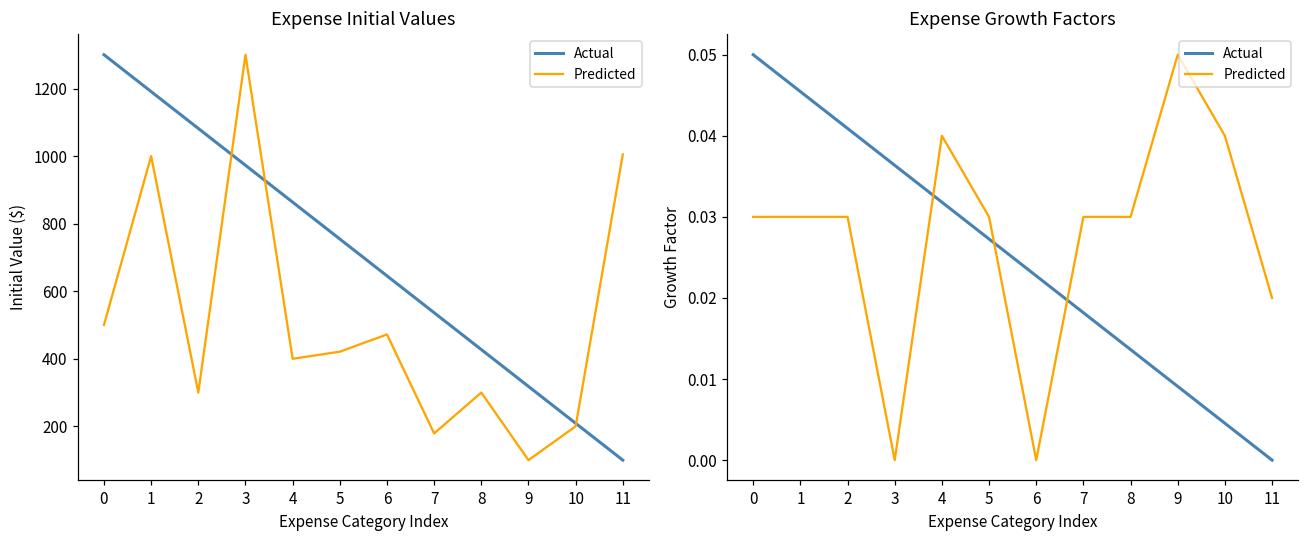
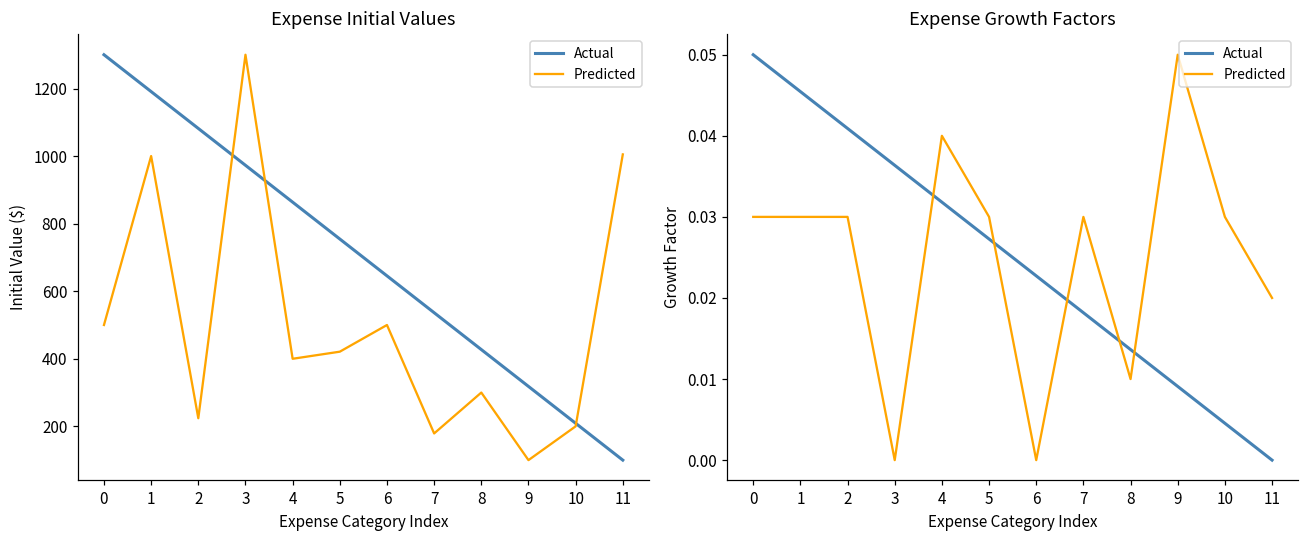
  {
    "Expense Initial Values": {
      "Actual": {
        "0": 1300,
        "1": 1190,
        "2": 1080,
        "3": 970,
        "4": 860,
        "5": 750,
        "6": 650,
        "7": 540,
        "8": 430,
        "9": 320,
        "10": 210,
        "11": 100
      },
      "Predicted": {
        "0": 500,
        "1": 1000,
-       "2": 300,
+       "2": 220,
        "3": 1300,
        "4": 400,
        "5": 420,
-       "6": 470,
+       "6": 500,
        "7": 180,
        "8": 300,
        "9": 100,
        "10": 200,
        "11": 1010
      }
    },
    "Expense Growth Factors": {
      "Actual": {
        "0": 0.05,
        "1": 0.045,
        "2": 0.041,
        "3": 0.036,
        "4": 0.032,
        "5": 0.027,
        "6": 0.023,
        "7": 0.018,
        "8": 0.014,
        "9": 0.009,
        "10": 0.005,
        "11": 0.00
      },
      "Predicted": {
        "0": 0.03,
        "1": 0.03,
        "2": 0.03,
        "3": 0.00,
        "4": 0.04,
        "5": 0.03,
        "6": 0.00,
        "7": 0.03,
-       "8": 0.03,
+       "8": 0.01,
        "9": 0.05,
-       "10": 0.04,
+       "10": 0.03,
        "11": 0.02
      }
    }
  }
